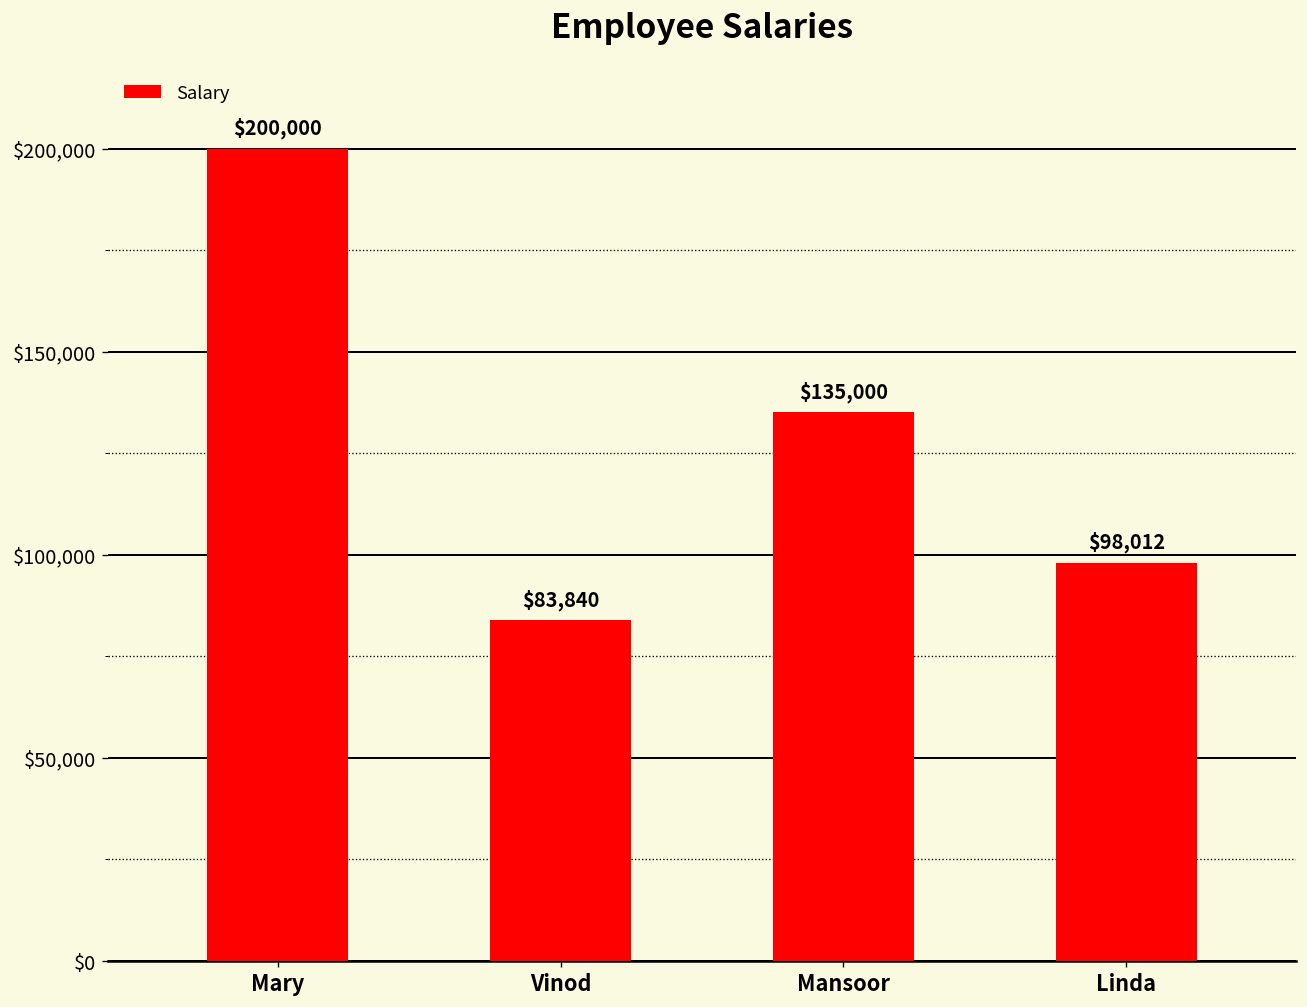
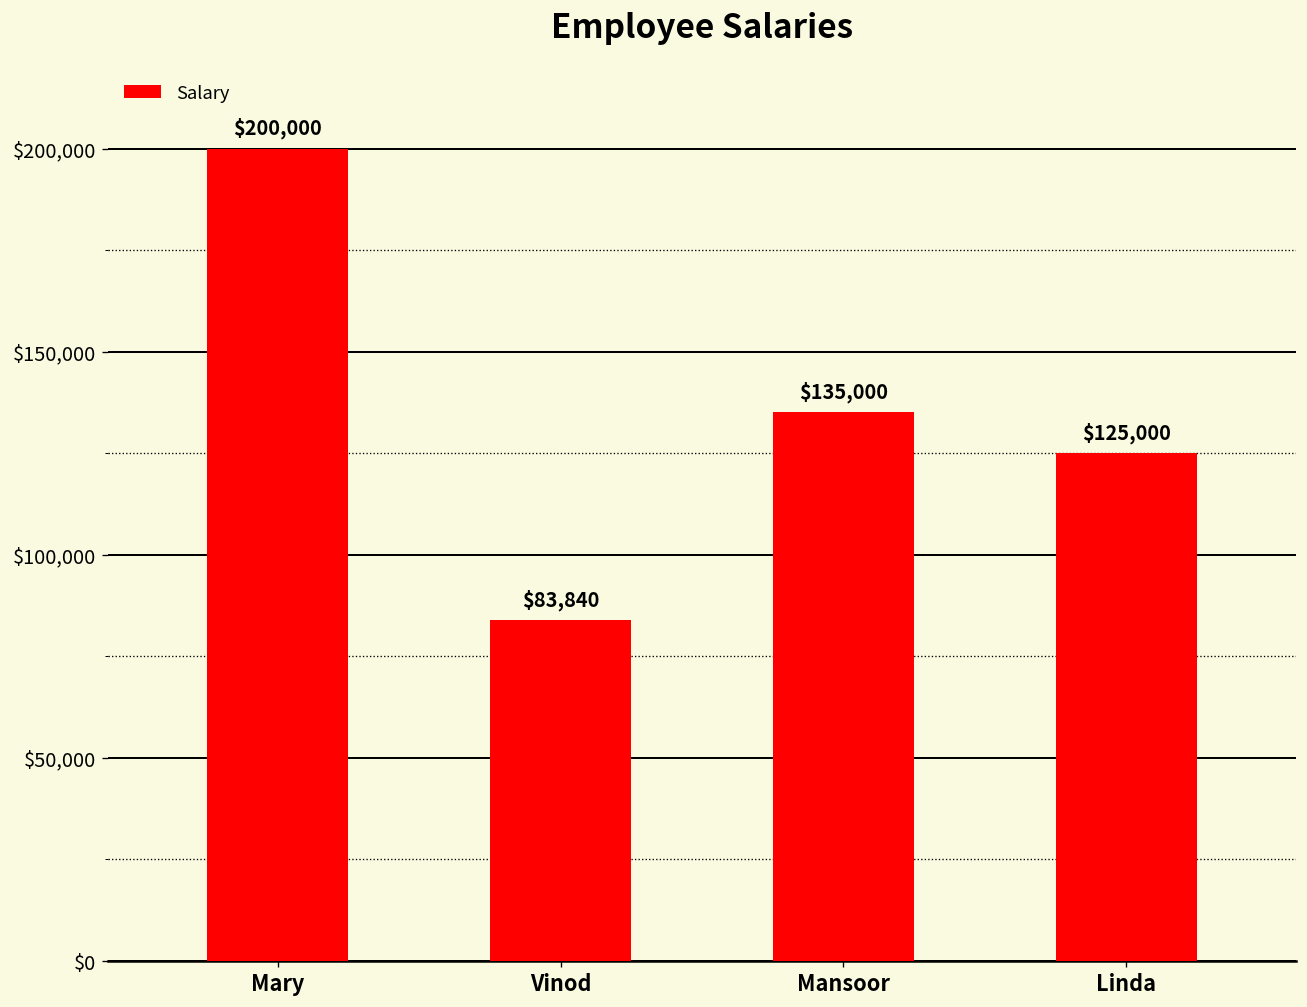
  {
    "Mary": "$200,000",
    "Mansoor": "$135,000",
-   "Linda": "$98,012"
+   "Linda": "$125,000"
  }
